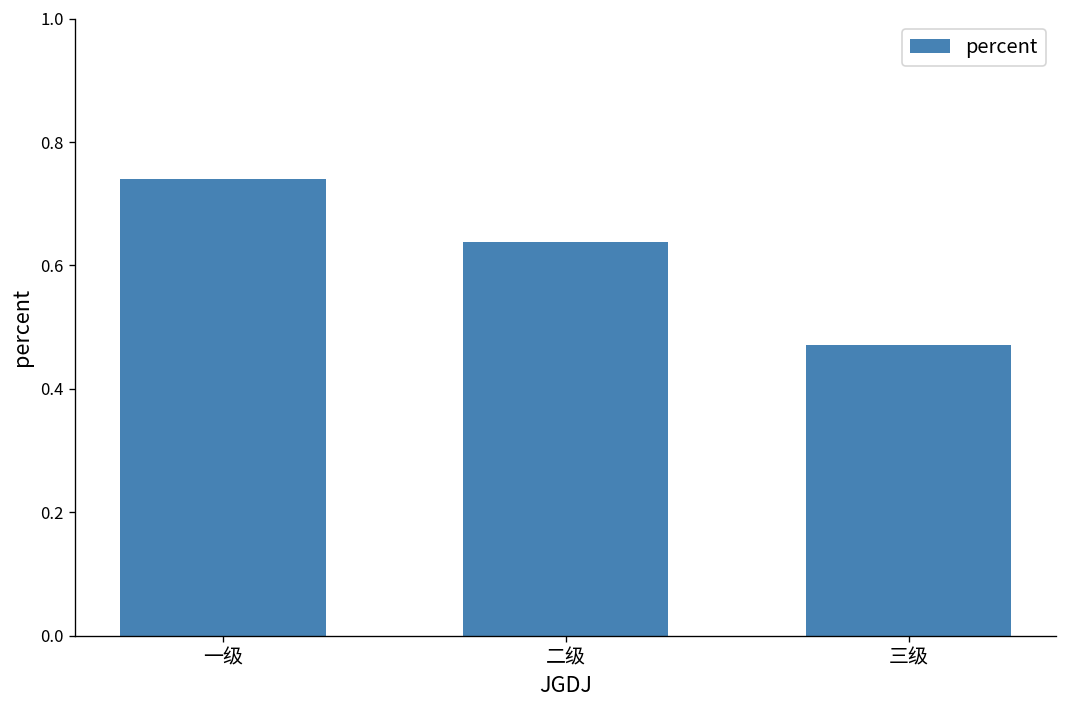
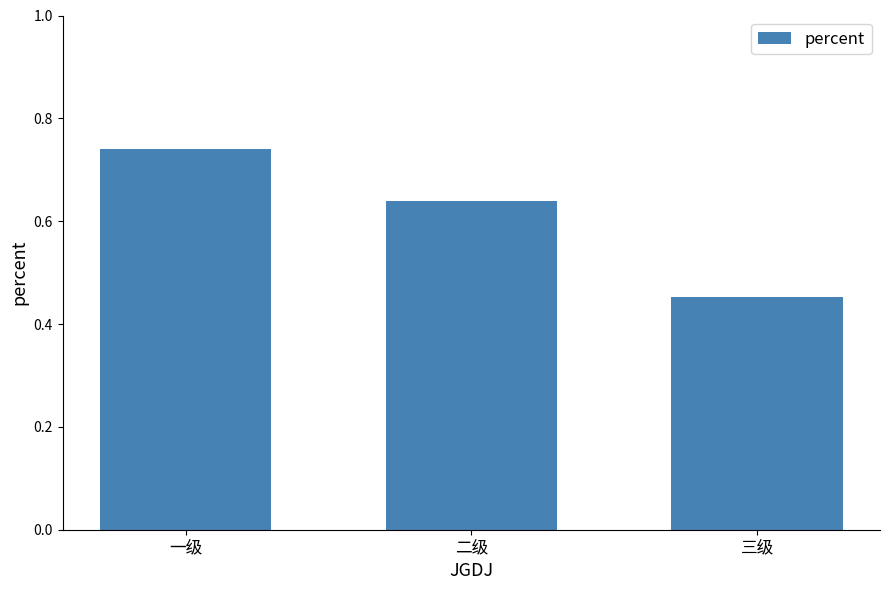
  {
    "一级": 0.74,
    "二级": 0.64,
-   "三级": 0.47
+   "三级": 0.45
  }
